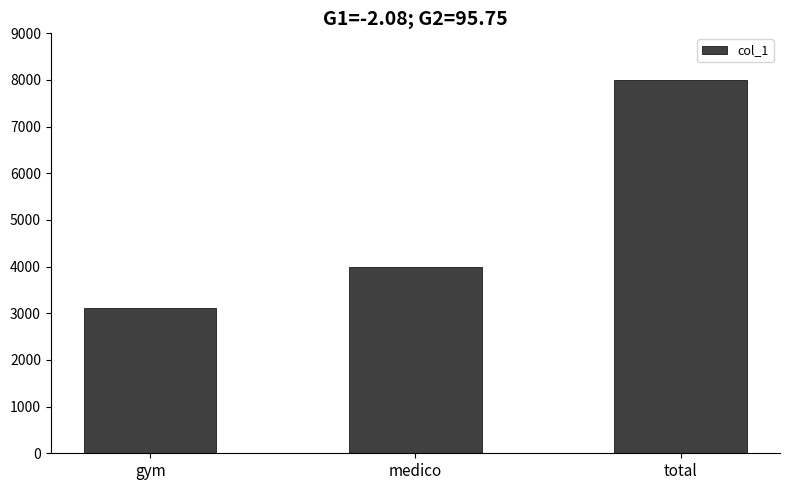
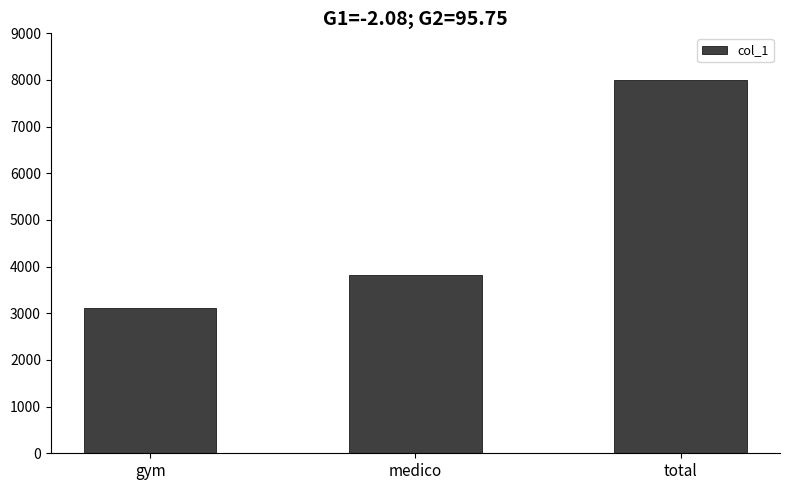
  {
    "gym": 3100,
-   "medico": 4000,
+   "medico": 3800,
    "total": 8000
  }
